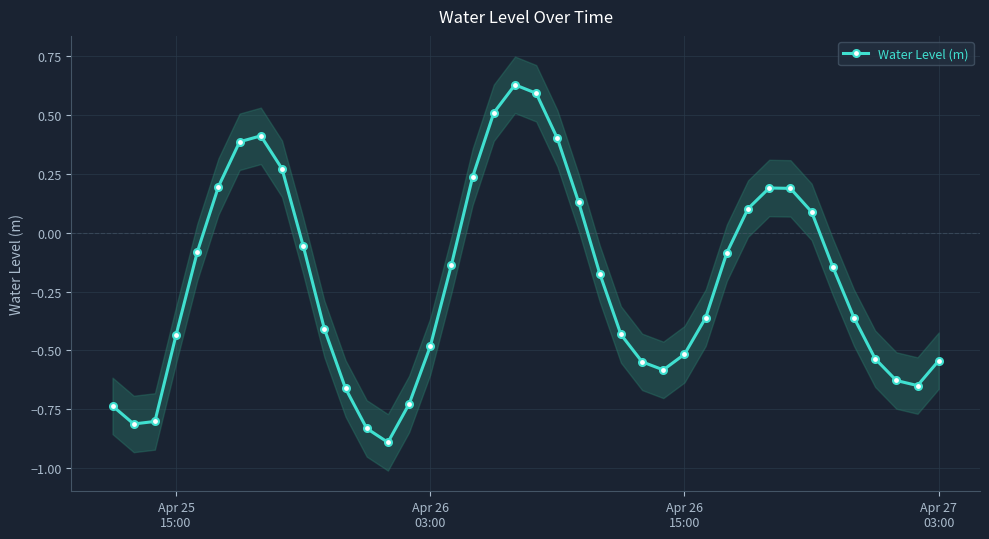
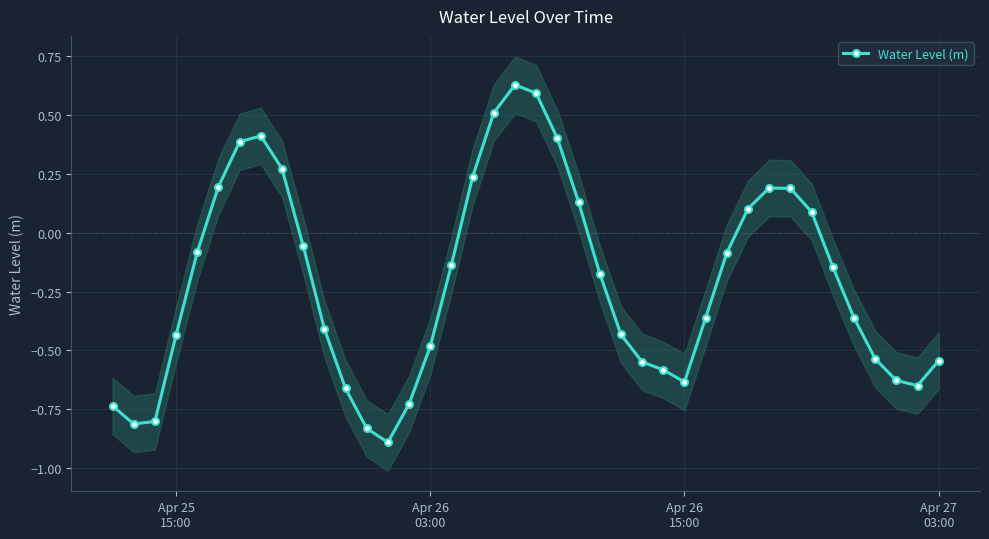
  {
    "Water Level (m)": {
      "Apr 25 15:00": -0.43,
      "Apr 26 03:00": -0.48,
-     "Apr 26 15:00": -0.52,
+     "Apr 26 15:00": -0.63,
      "Apr 27 03:00": -0.54
    }
  }
